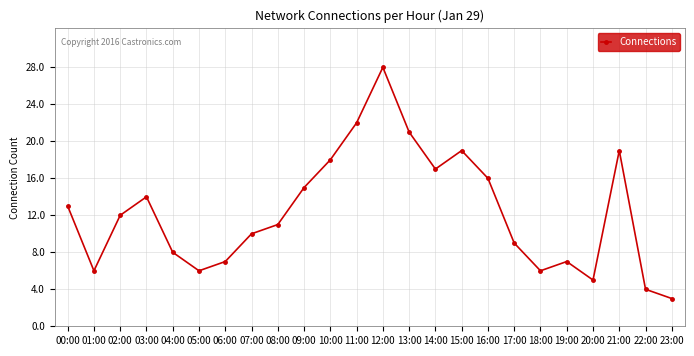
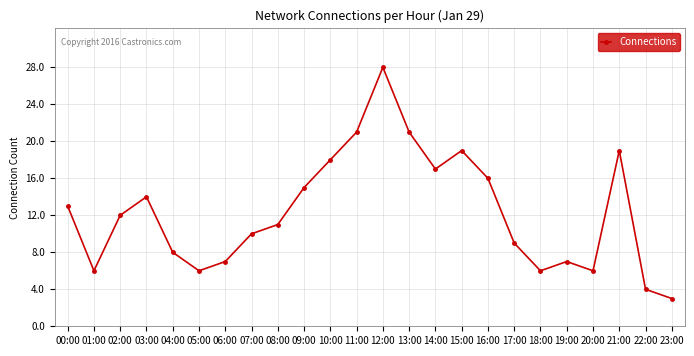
  {
    "00:00": 13,
    "01:00": 6,
    "02:00": 12,
    "03:00": 14,
    "04:00": 8,
    "05:00": 6,
    "06:00": 7,
    "07:00": 10,
    "08:00": 11,
    "09:00": 15,
    "10:00": 18,
-   "11:00": 22,
+   "11:00": 21,
    "12:00": 28,
    "13:00": 21,
    "14:00": 17,
    "15:00": 19,
    "16:00": 16,
    "17:00": 9,
    "18:00": 6,
    "19:00": 7,
-   "20:00": 5,
+   "20:00": 6,
    "21:00": 19,
    "22:00": 4,
    "23:00": 3
  }
